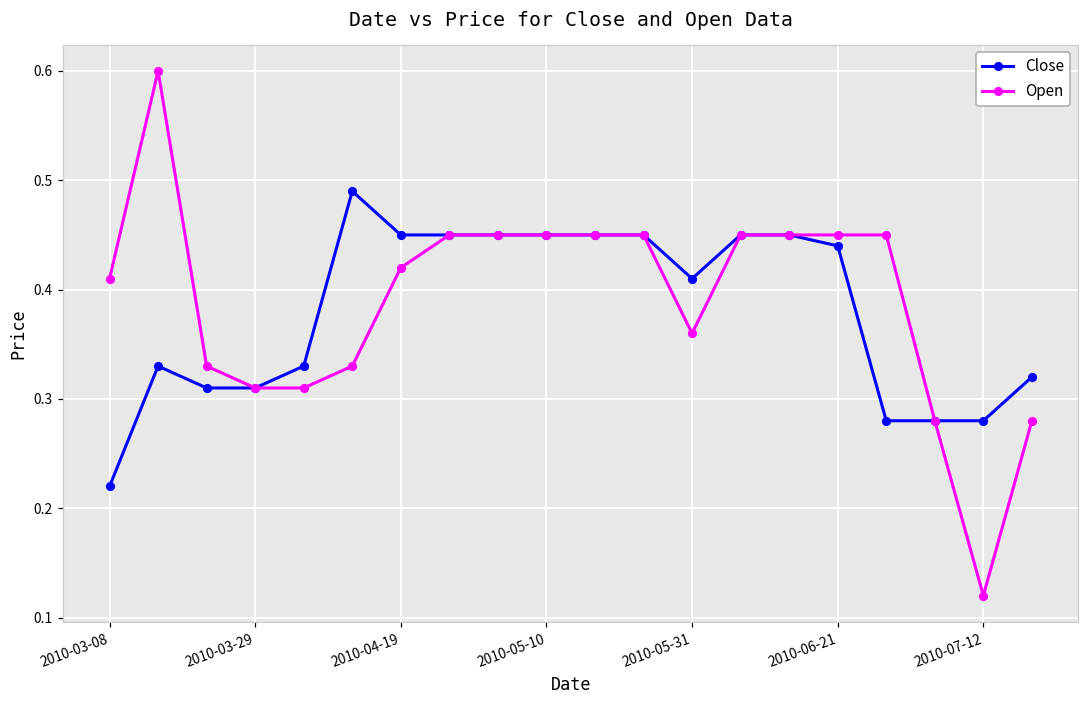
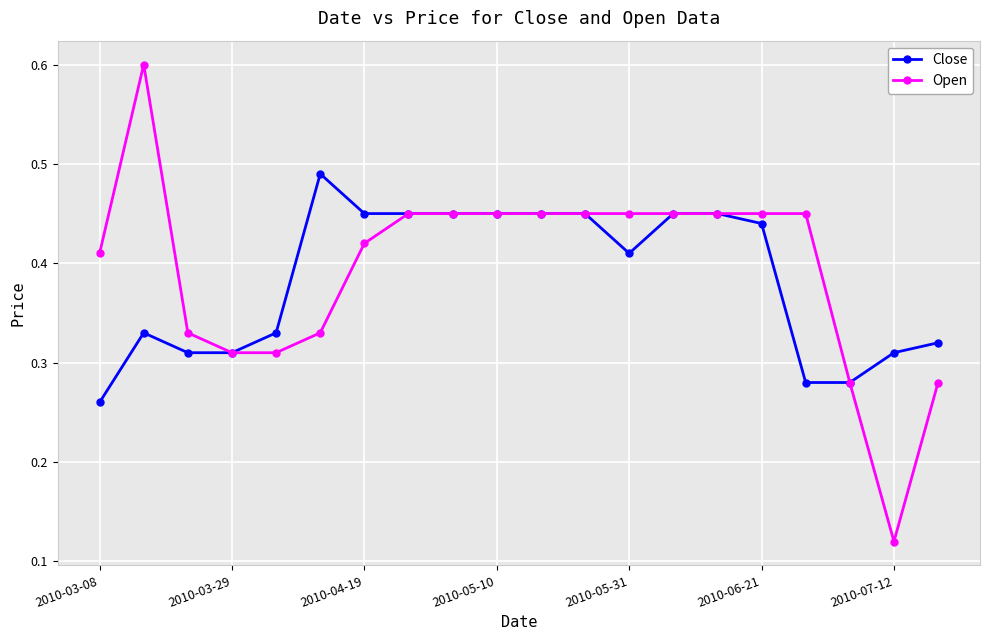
  {
    "Close": {
-     "2010-03-08": 0.22,
+     "2010-03-08": 0.26,
      "2010-04-19": 0.45,
      "2010-05-31": 0.41,
      "2010-06-21": 0.44,
-     "2010-07-12": 0.28
+     "2010-07-12": 0.31
    },
    "Open": {
      "2010-03-08": 0.41,
      "2010-04-19": 0.42,
-     "2010-05-31": 0.36,
+     "2010-05-31": 0.45,
      "2010-06-21": 0.45,
      "2010-07-12": 0.12
    }
  }
